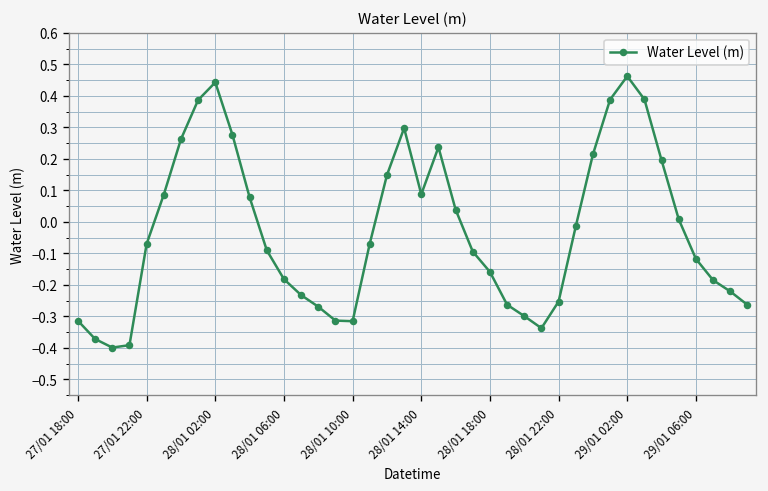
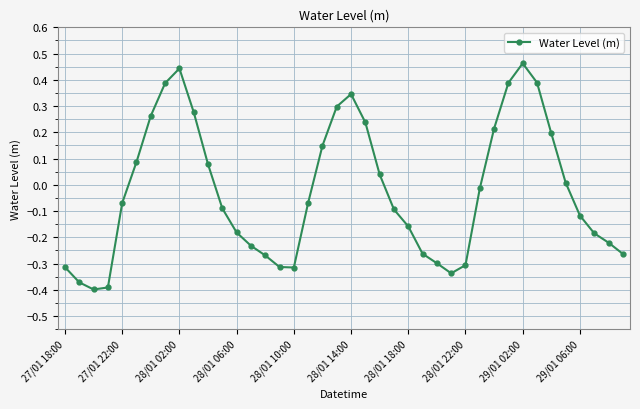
  {
    "27/01 18:00": -0.31,
    "27/01 22:00": -0.07,
    "28/01 02:00": 0.44,
    "28/01 06:00": -0.18,
    "28/01 10:00": -0.32,
-   "28/01 14:00": 0.09,
+   "28/01 14:00": 0.35,
    "28/01 18:00": -0.16,
-   "28/01 22:00": -0.25,
+   "28/01 22:00": -0.31,
    "29/01 02:00": 0.46,
    "29/01 06:00": -0.12
  }
